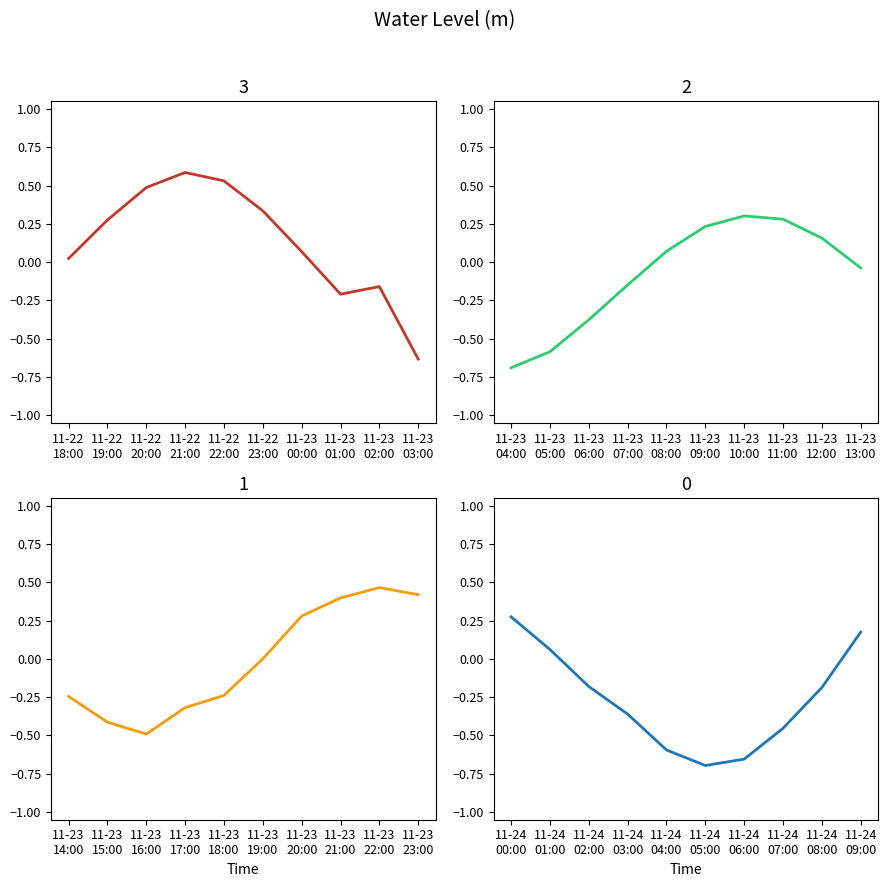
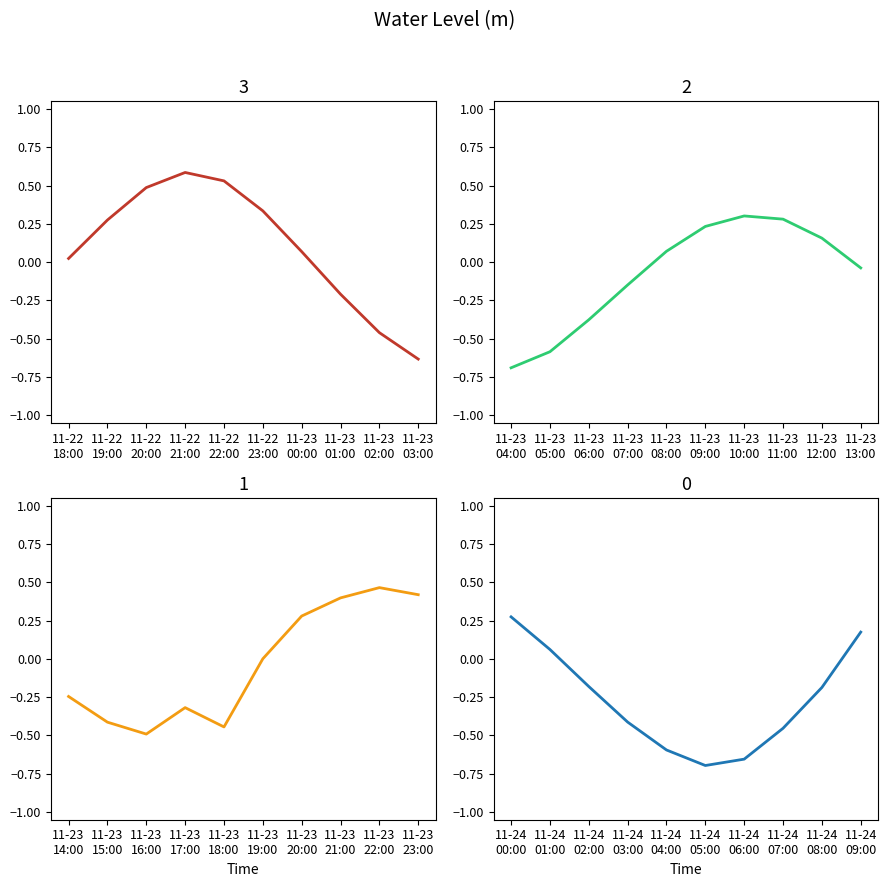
  {
    "3": {
      "11-22 18:00": 0.02,
      "11-22 19:00": 0.28,
      "11-22 20:00": 0.49,
      "11-22 21:00": 0.59,
      "11-22 22:00": 0.53,
      "11-22 23:00": 0.33,
      "11-23 00:00": 0.07,
      "11-23 01:00": -0.21,
-     "11-23 02:00": -0.16,
+     "11-23 02:00": -0.46,
      "11-23 03:00": -0.63
    },
    "2": {
      "11-23 04:00": -0.69,
      "11-23 05:00": -0.58,
      "11-23 06:00": -0.38,
      "11-23 07:00": -0.15,
      "11-23 08:00": 0.07,
      "11-23 09:00": 0.23,
      "11-23 10:00": 0.30,
      "11-23 11:00": 0.28,
      "11-23 12:00": 0.16,
      "11-23 13:00": -0.04
    },
    "1": {
      "11-23 14:00": -0.25,
      "11-23 15:00": -0.41,
      "11-23 16:00": -0.49,
      "11-23 17:00": -0.32,
-     "11-23 18:00": -0.24,
+     "11-23 18:00": -0.44,
      "11-23 19:00": 0.00,
      "11-23 20:00": 0.28,
      "11-23 21:00": 0.40,
      "11-23 22:00": 0.47,
      "11-23 23:00": 0.42
    },
    "0": {
      "11-24 00:00": 0.27,
      "11-24 01:00": 0.06,
      "11-24 02:00": -0.18,
-     "11-24 03:00": -0.36,
+     "11-24 03:00": -0.41,
      "11-24 04:00": -0.59,
      "11-24 05:00": -0.70,
      "11-24 06:00": -0.65,
      "11-24 07:00": -0.45,
      "11-24 08:00": -0.19,
      "11-24 09:00": 0.17
    }
  }
